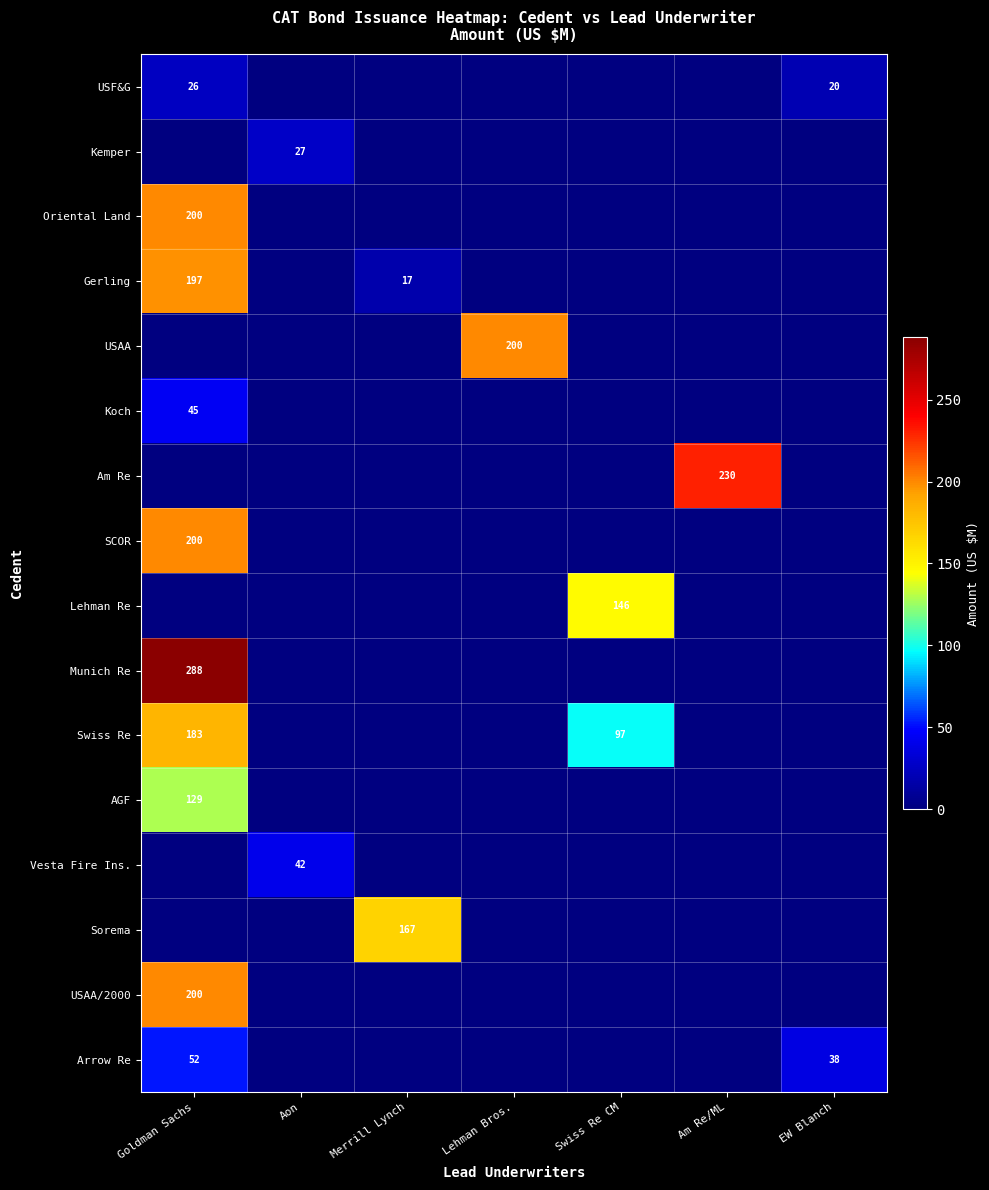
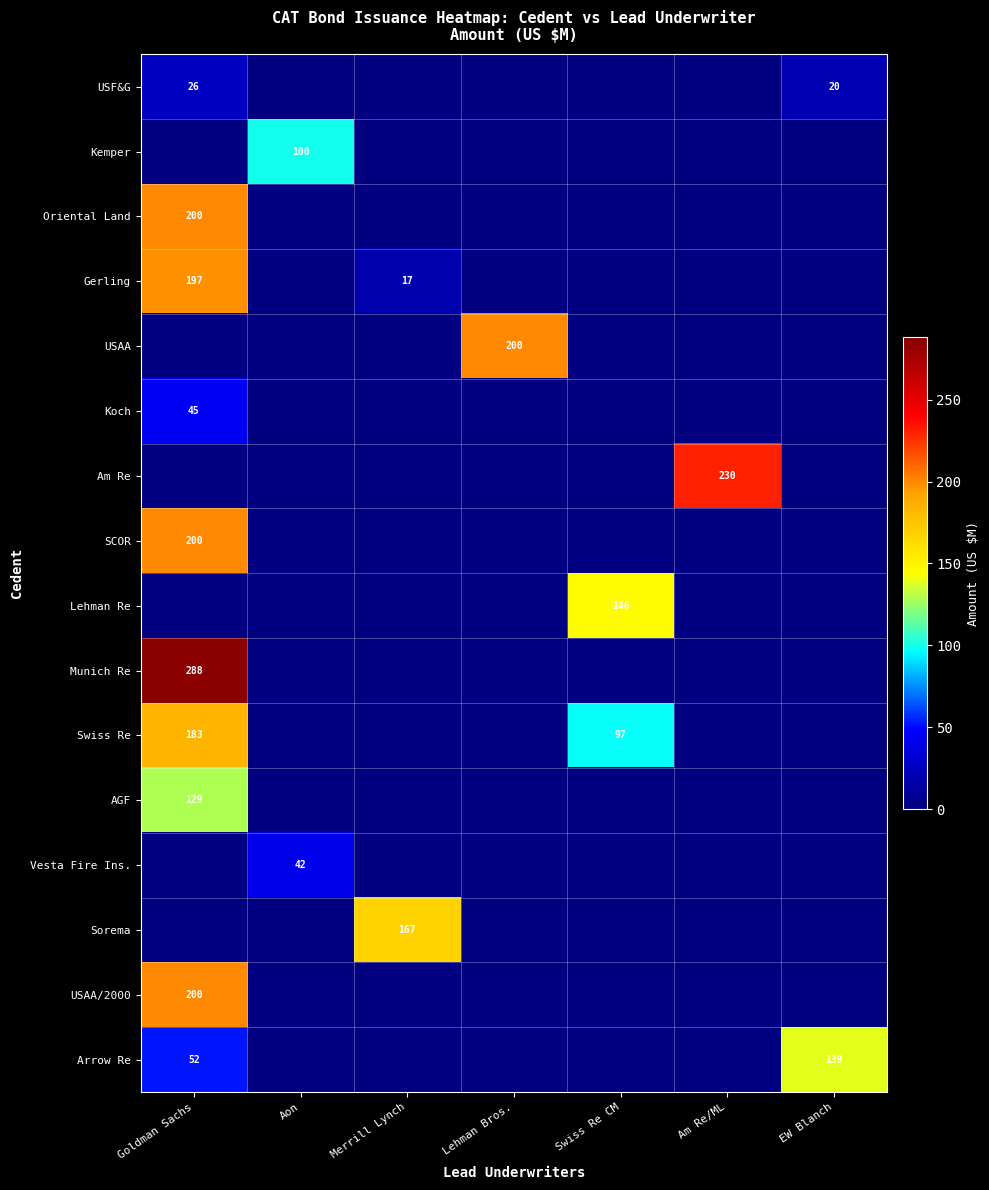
  {
    "USF&G": {
      "Goldman Sachs": 26,
      "EW Blanch": 20
    },
    "Kemper": {
-     "Aon": 27
+     "Aon": 100
    },
    "Oriental Land": {
      "Goldman Sachs": 200
    },
    "Gerling": {
      "Goldman Sachs": 197,
      "Merrill Lynch": 17
    },
    "USAA": {
      "Lehman Bros.": 200
    },
    "Koch": {
      "Goldman Sachs": 45
    },
    "Am Re": {
      "Am Re/ML": 230
    },
    "SCOR": {
      "Goldman Sachs": 200
    },
    "Lehman Re": {
      "Swiss Re CM": 146
    },
    "Munich Re": {
      "Goldman Sachs": 288
    },
    "Swiss Re": {
      "Goldman Sachs": 183,
      "Swiss Re CM": 97
    },
    "AGF": {
      "Goldman Sachs": 129
    },
    "Vesta Fire Ins.": {
      "Aon": 42
    },
    "Sorema": {
      "Merrill Lynch": 167
    },
    "USAA/2000": {
      "Goldman Sachs": 200
    },
    "Arrow Re": {
      "Goldman Sachs": 52,
-     "EW Blanch": 38
+     "EW Blanch": 139
    }
  }
